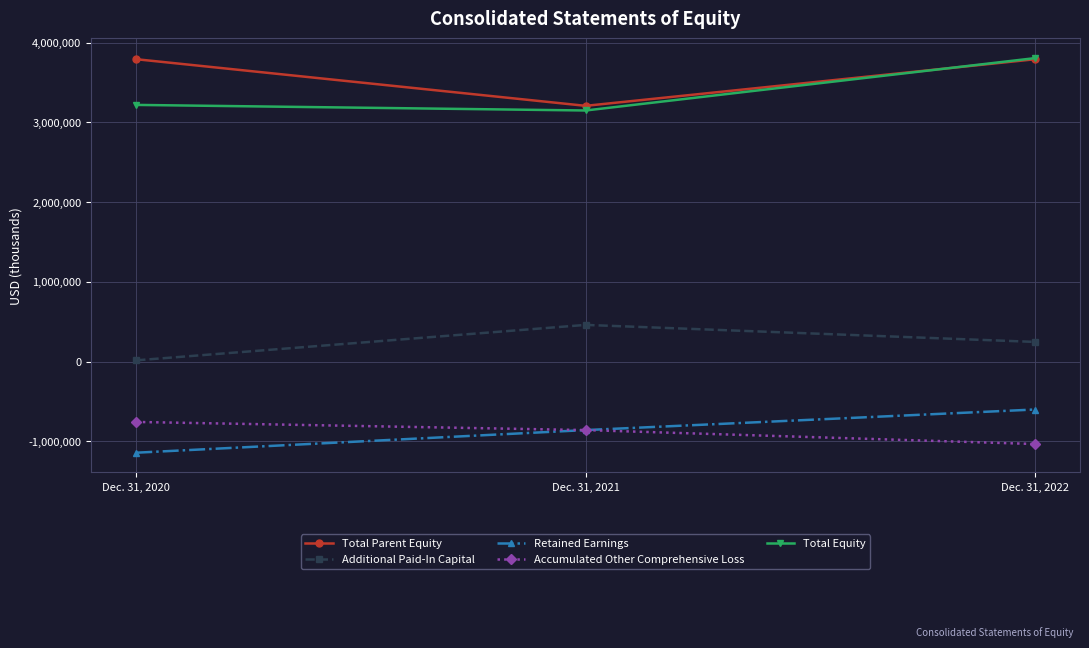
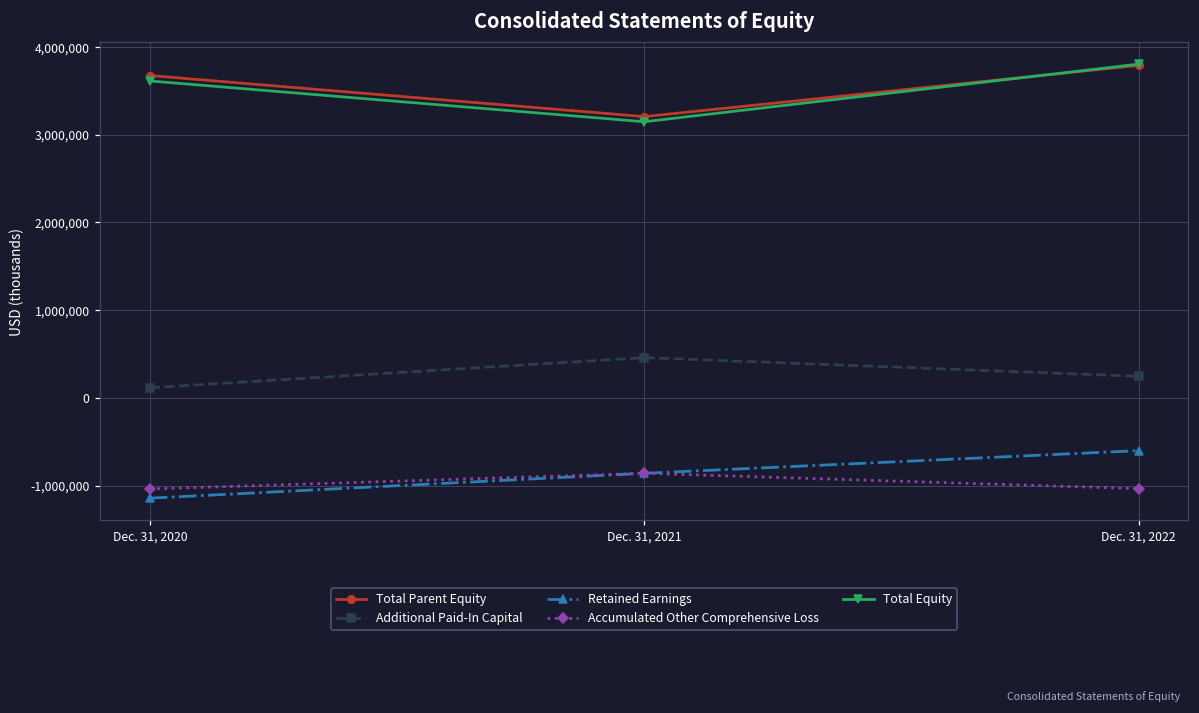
  {
    "Total Parent Equity": {
-     "Dec. 31, 2020": "3,800,000",
+     "Dec. 31, 2020": "3,700,000",
      "Dec. 31, 2021": "3,200,000"
    },
    "Additional Paid-In Capital": {
-     "Dec. 31, 2020": "0",
+     "Dec. 31, 2020": "100,000",
      "Dec. 31, 2021": "500,000",
      "Dec. 31, 2022": "200,000"
    },
    "Retained Earnings": {
      "Dec. 31, 2020": "-1,100,000",
      "Dec. 31, 2022": "-600,000"
    },
    "Accumulated Other Comprehensive Loss": {
-     "Dec. 31, 2020": "-800,000",
+     "Dec. 31, 2020": "-1,000,000",
      "Dec. 31, 2022": "-1,000,000"
    },
    "Total Equity": {
-     "Dec. 31, 2020": "3,200,000",
+     "Dec. 31, 2020": "3,600,000",
      "Dec. 31, 2021": "3,100,000"
    }
  }
